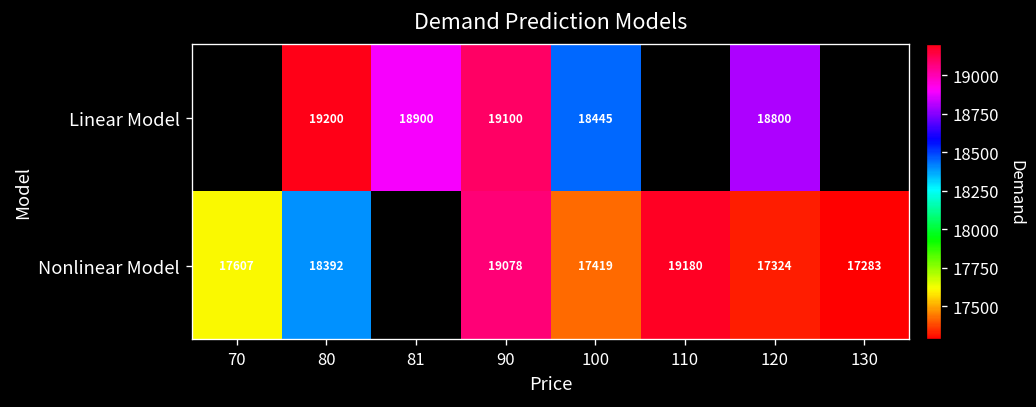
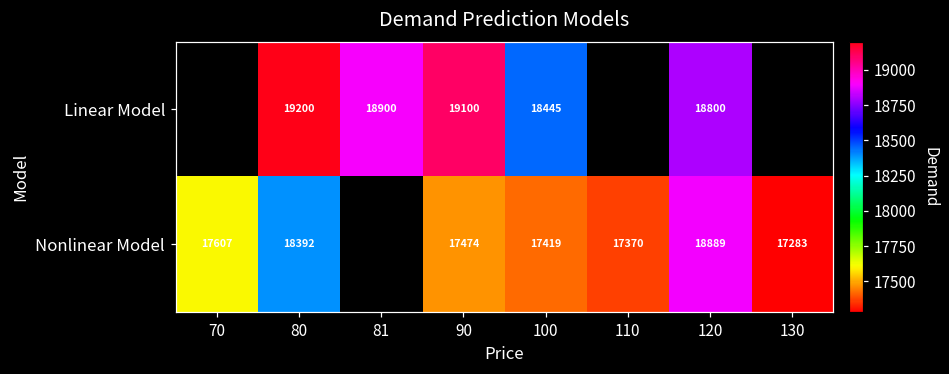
  {
    "Linear Model": {
      "80": 19200,
      "81": 18900,
      "90": 19100,
      "100": 18445,
      "120": 18800
    },
    "Nonlinear Model": {
      "70": 17607,
      "80": 18392,
-     "90": 19078,
+     "90": 17474,
      "100": 17419,
-     "110": 19180,
-     "120": 17324,
+     "110": 17370,
+     "120": 18889,
      "130": 17283
    }
  }
